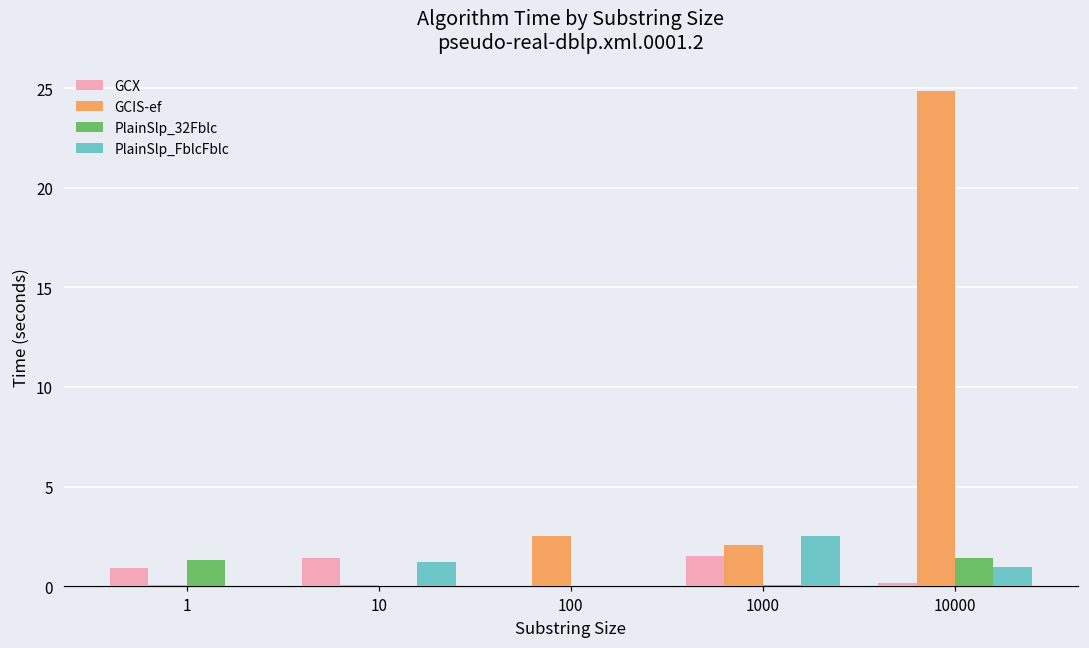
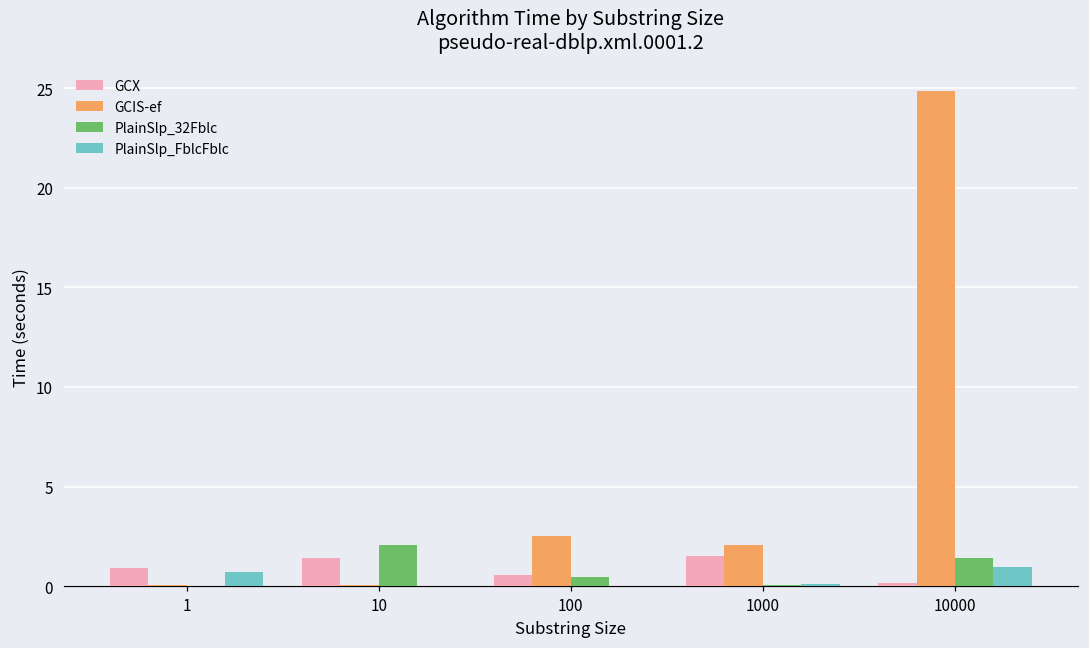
  {
    "GCX": {
      "1": 0.9,
      "10": 1.4,
-     "100": 0.0,
+     "100": 0.5,
      "1000": 1.5,
      "10000": 0.2
    },
    "GCIS-ef": {
      "100": 2.5,
      "1000": 2.1,
      "10000": 24.8
    },
    "PlainSlp_32Fblc": {
-     "1": 1.3,
-     "10": 0.0,
-     "100": 0.0,
+     "1": 0.0,
+     "10": 2.1,
+     "100": 0.5,
      "10000": 1.4
    },
    "PlainSlp_FblcFblc": {
-     "1": 0.0,
-     "10": 1.2,
-     "1000": 2.5,
+     "1": 0.7,
+     "10": 0.0,
+     "1000": 0.1,
      "10000": 1.0
    }
  }
